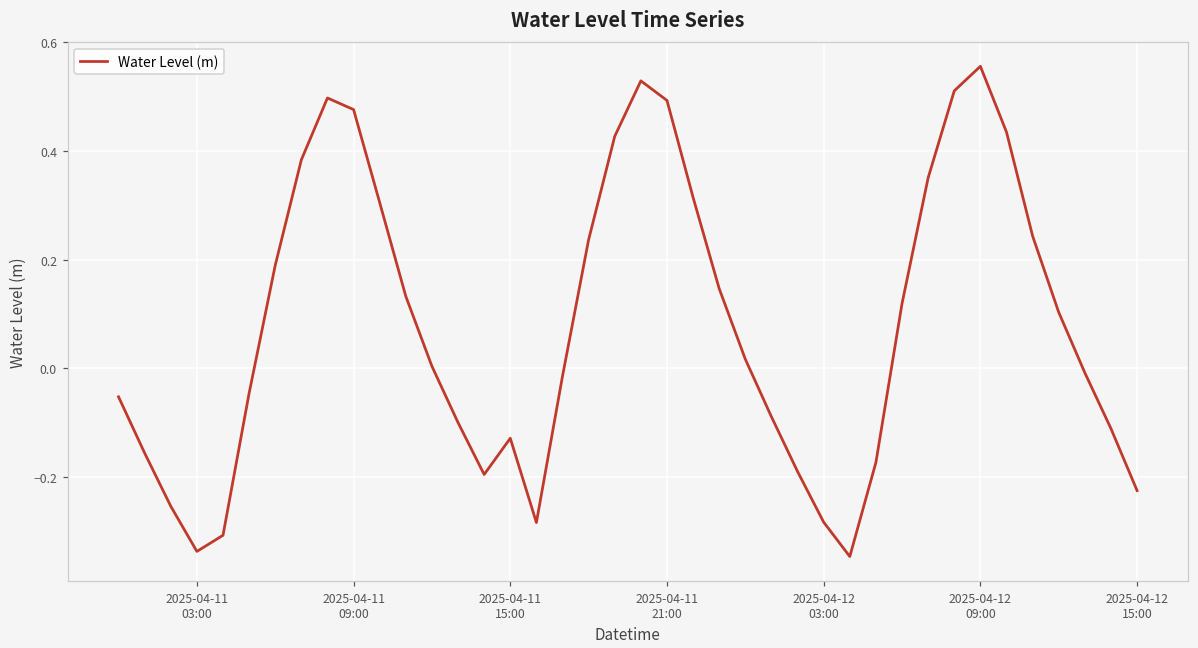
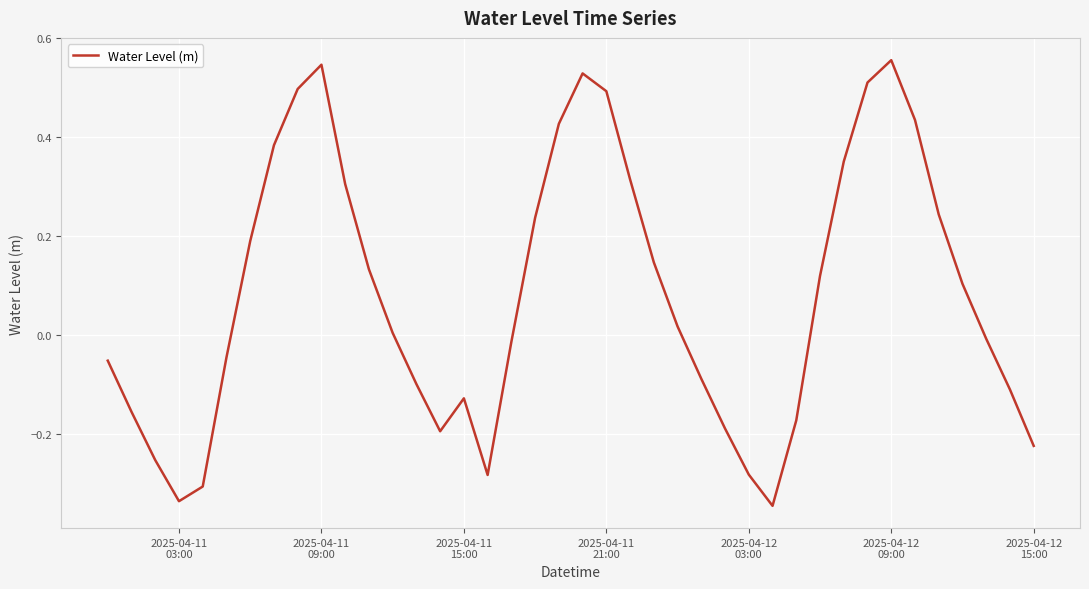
  {
    "2025-04-11 03:00": -0.34,
-   "2025-04-11 09:00": 0.48,
+   "2025-04-11 09:00": 0.55,
    "2025-04-11 15:00": -0.13,
    "2025-04-11 21:00": 0.49,
    "2025-04-12 03:00": -0.28,
    "2025-04-12 09:00": 0.56,
    "2025-04-12 15:00": -0.22
  }
